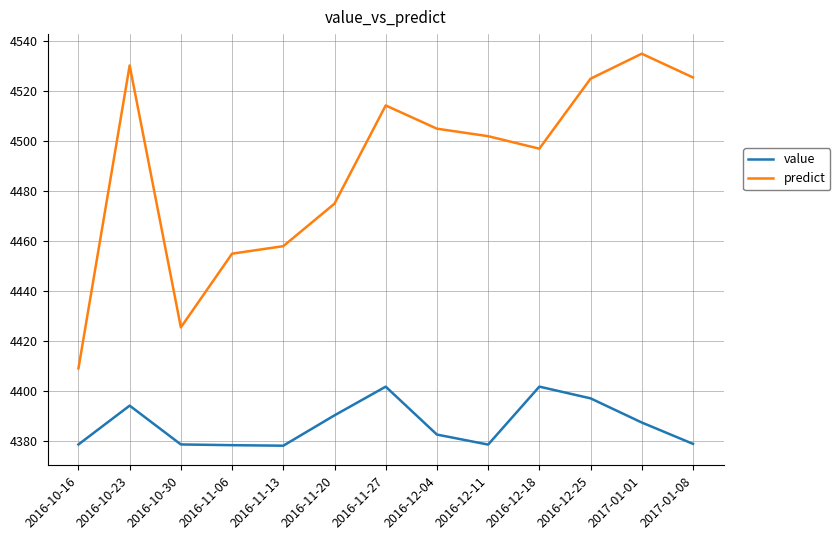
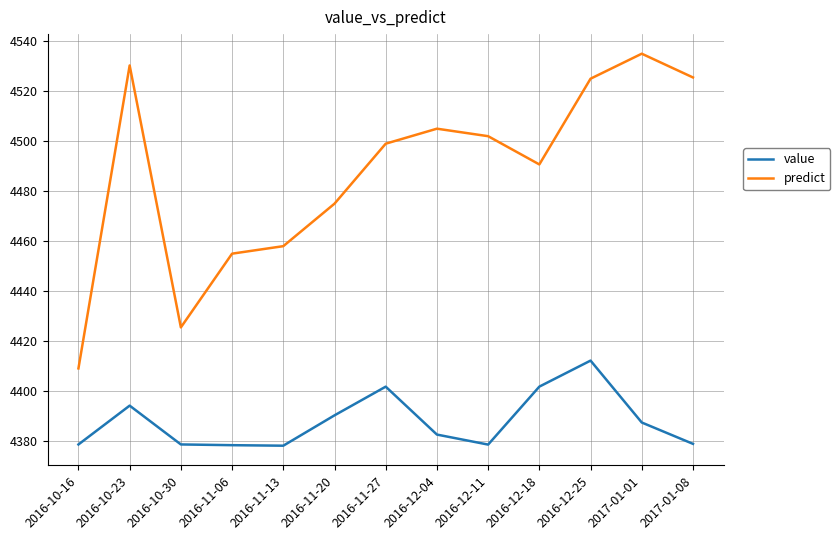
  {
    "value": {
      "2016-10-16": 4379,
      "2016-10-23": 4394,
      "2016-10-30": 4379,
      "2016-11-06": 4378,
      "2016-11-13": 4378,
      "2016-11-20": 4390,
      "2016-11-27": 4402,
      "2016-12-04": 4383,
      "2016-12-11": 4379,
      "2016-12-18": 4402,
-     "2016-12-25": 4397,
+     "2016-12-25": 4412,
      "2017-01-01": 4387,
      "2017-01-08": 4379
    },
    "predict": {
      "2016-10-16": 4409,
      "2016-10-23": 4530,
      "2016-10-30": 4426,
      "2016-11-06": 4455,
      "2016-11-13": 4458,
      "2016-11-20": 4475,
-     "2016-11-27": 4514,
+     "2016-11-27": 4499,
      "2016-12-04": 4505,
      "2016-12-11": 4502,
-     "2016-12-18": 4497,
+     "2016-12-18": 4491,
      "2016-12-25": 4525,
      "2017-01-01": 4535,
      "2017-01-08": 4526
    }
  }
